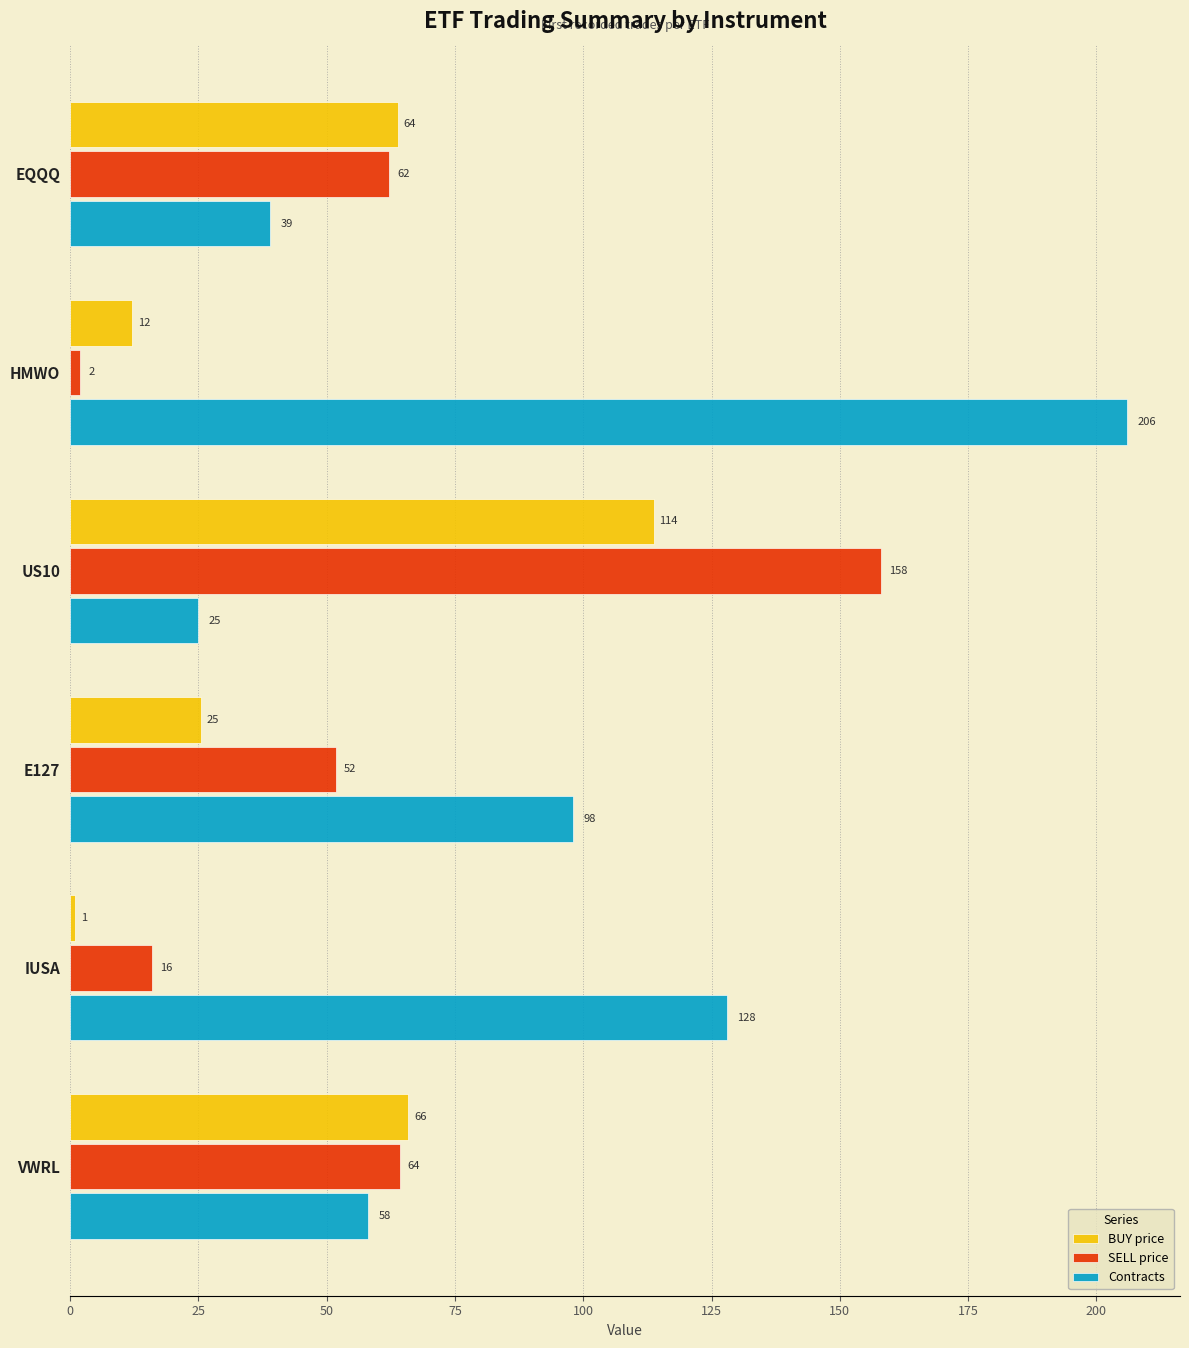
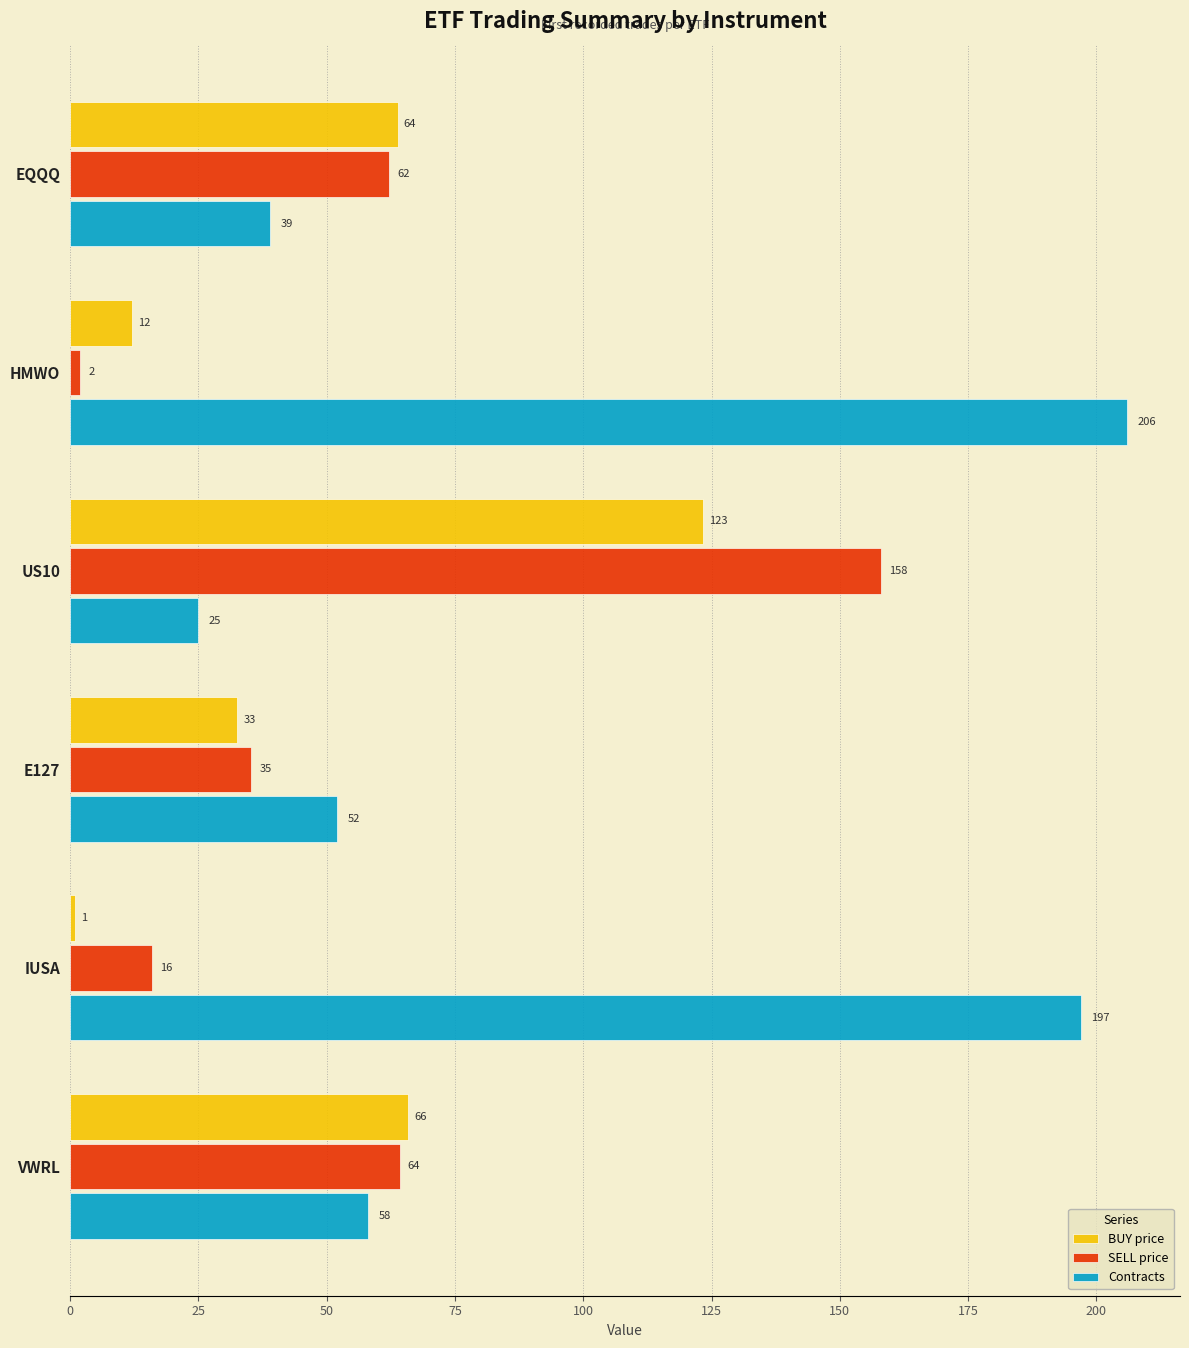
  {
    "BUY price": {
      "EQQQ": 64,
      "HMWO": 12,
-     "US10": 114,
-     "E127": 25,
+     "US10": 123,
+     "E127": 33,
      "IUSA": 1,
      "VWRL": 66
    },
    "SELL price": {
      "EQQQ": 62,
      "HMWO": 2,
      "US10": 158,
-     "E127": 52,
+     "E127": 35,
      "IUSA": 16,
      "VWRL": 64
    },
    "Contracts": {
      "EQQQ": 39,
      "HMWO": 206,
      "US10": 25,
-     "E127": 98,
-     "IUSA": 128,
+     "E127": 52,
+     "IUSA": 197,
      "VWRL": 58
    }
  }
